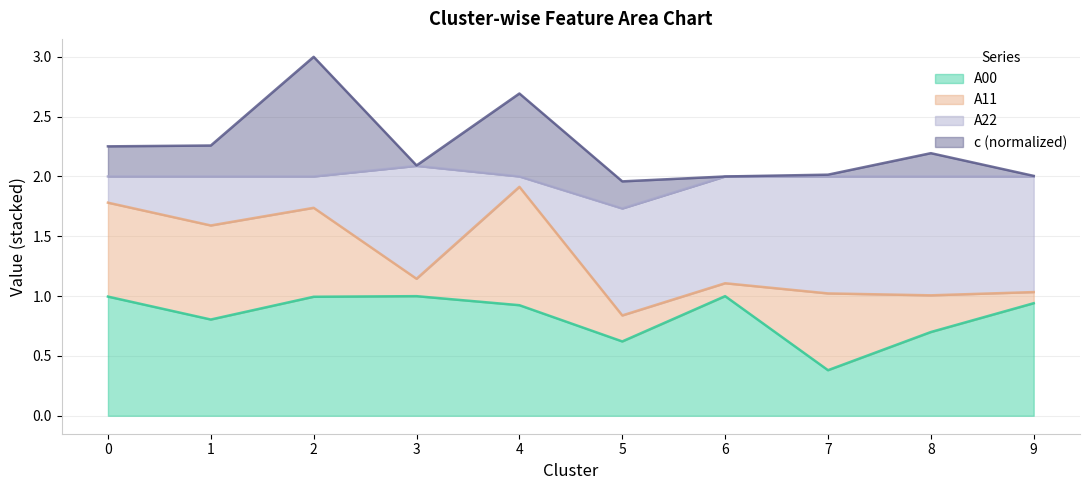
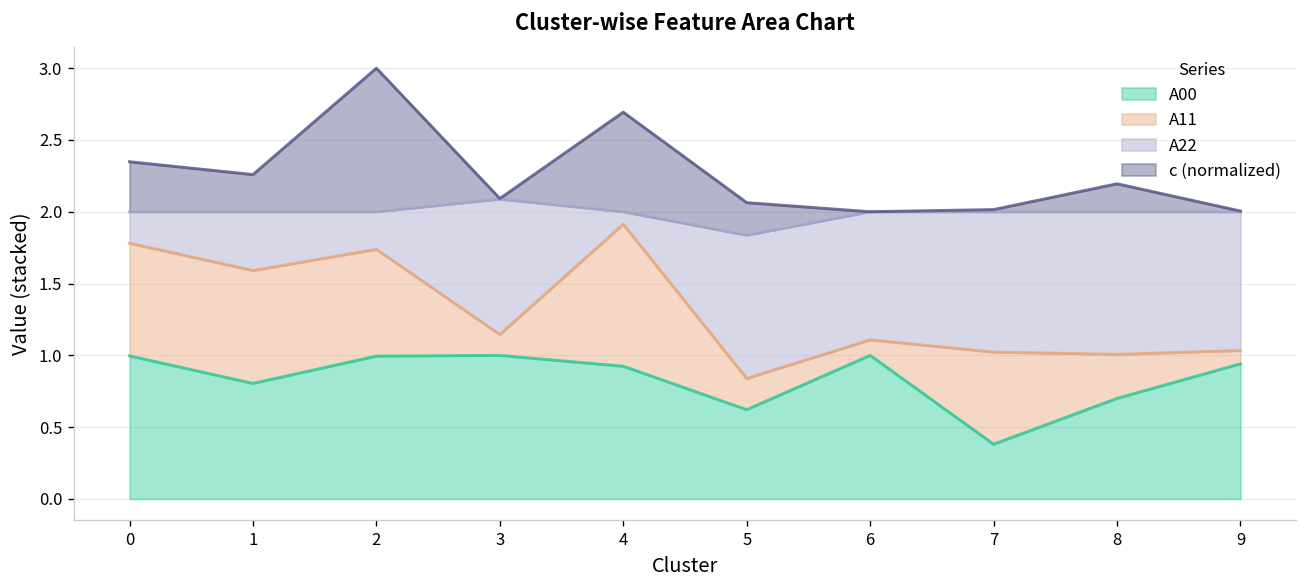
  {
    "A00": {
      "0": 1.00,
      "1": 0.80,
      "2": 0.99,
      "3": 1.00,
      "4": 0.92,
      "5": 0.62,
      "6": 1.00,
      "7": 0.38,
      "8": 0.70,
      "9": 0.94
    },
    "A11": {
      "0": 0.78,
      "1": 0.79,
      "2": 0.74,
      "3": 0.15,
      "4": 0.99,
      "5": 0.22,
      "6": 0.11,
      "7": 0.64,
      "8": 0.31,
      "9": 0.09
    },
    "A22": {
      "0": 0.22,
      "1": 0.41,
      "2": 0.26,
      "4": 0.09,
-     "5": 0.89,
+     "5": 1.00,
      "8": 0.99
    },
    "c (normalized)": {
-     "0": 0.25,
+     "0": 0.35,
      "1": 0.26,
      "2": 1.00,
      "4": 0.69,
      "5": 0.23,
      "8": 0.19
    }
  }
